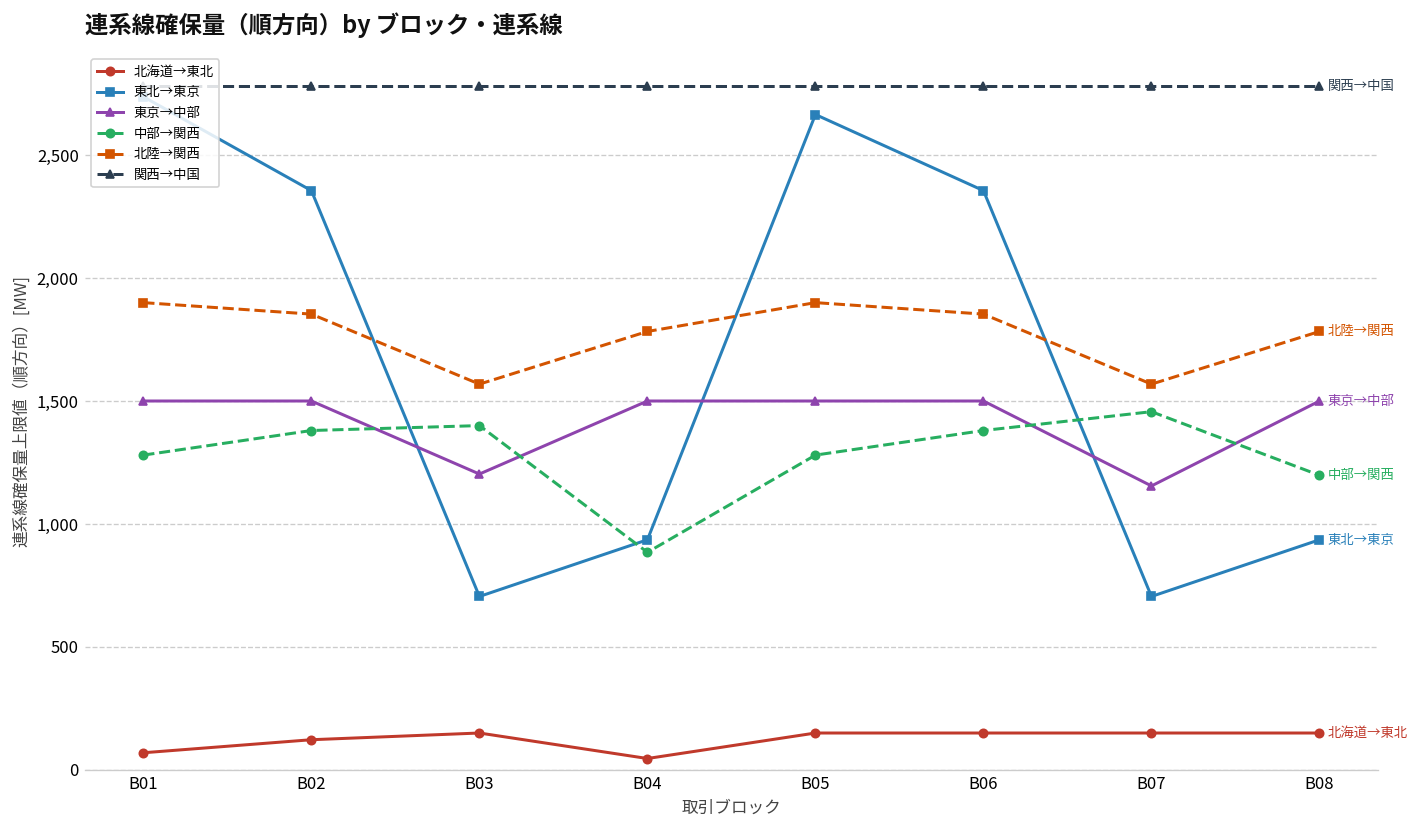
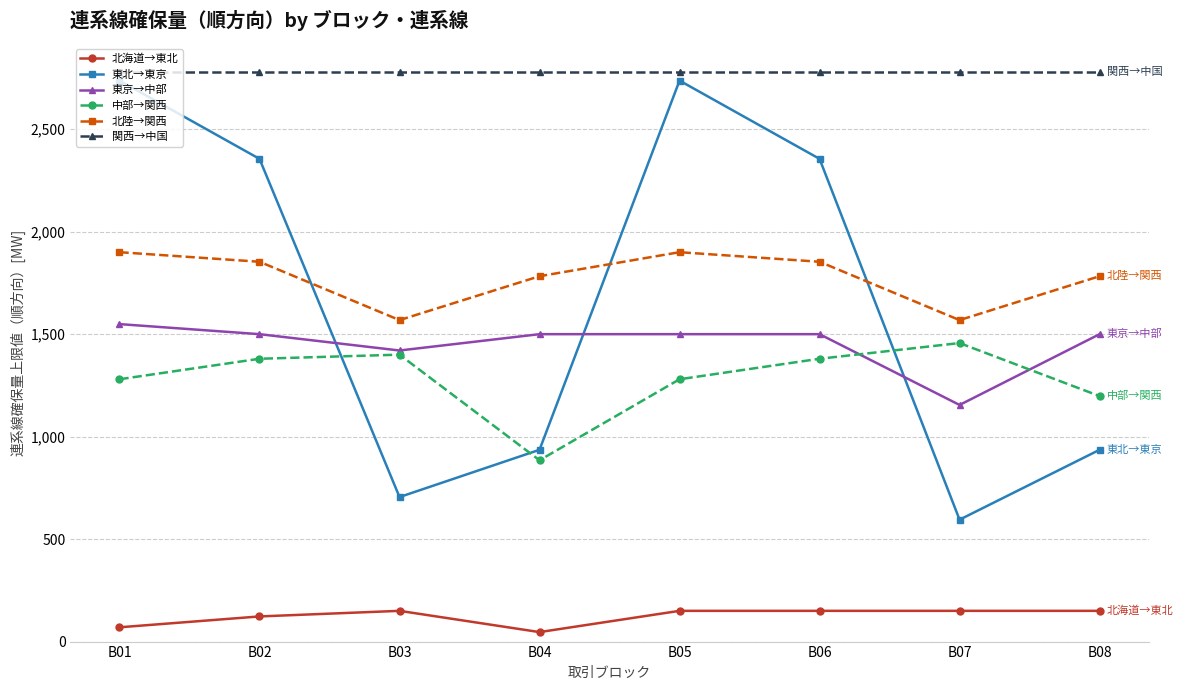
  {
    "東北→東京": {
      "B02": "2,360",
      "B03": "710",
      "B04": "940",
-     "B05": "2,660",
+     "B05": "2,740",
      "B06": "2,360",
-     "B07": "710",
+     "B07": "590",
      "B08": "940"
    },
    "東京→中部": {
-     "B01": "1,500",
+     "B01": "1,550",
      "B02": "1,500",
-     "B03": "1,200",
+     "B03": "1,420",
      "B04": "1,500",
      "B05": "1,500",
      "B06": "1,500",
      "B07": "1,150",
      "B08": "1,500"
    },
    "中部→関西": {
      "B01": "1,280",
      "B02": "1,380",
      "B03": "1,400",
      "B04": "880",
      "B05": "1,280",
      "B06": "1,380",
      "B07": "1,460",
      "B08": "1,200"
    },
    "関西→中国": {
      "B02": "2,780",
      "B03": "2,780",
      "B04": "2,780",
      "B05": "2,780",
      "B06": "2,780",
      "B07": "2,780",
      "B08": "2,780"
    }
  }
